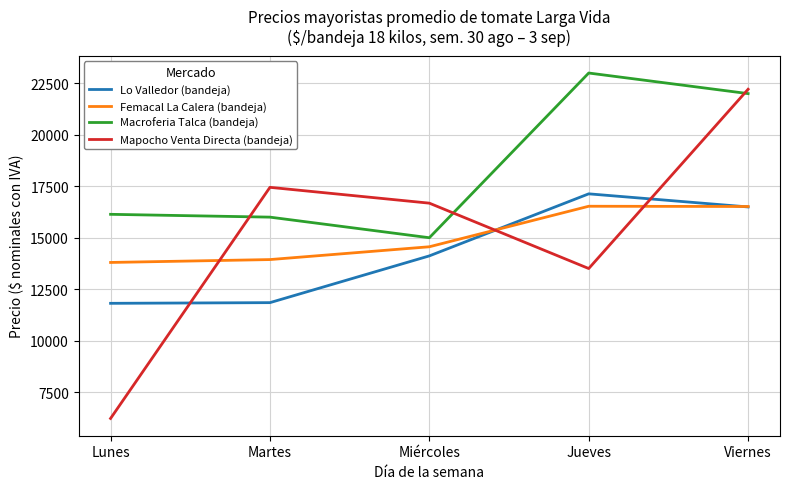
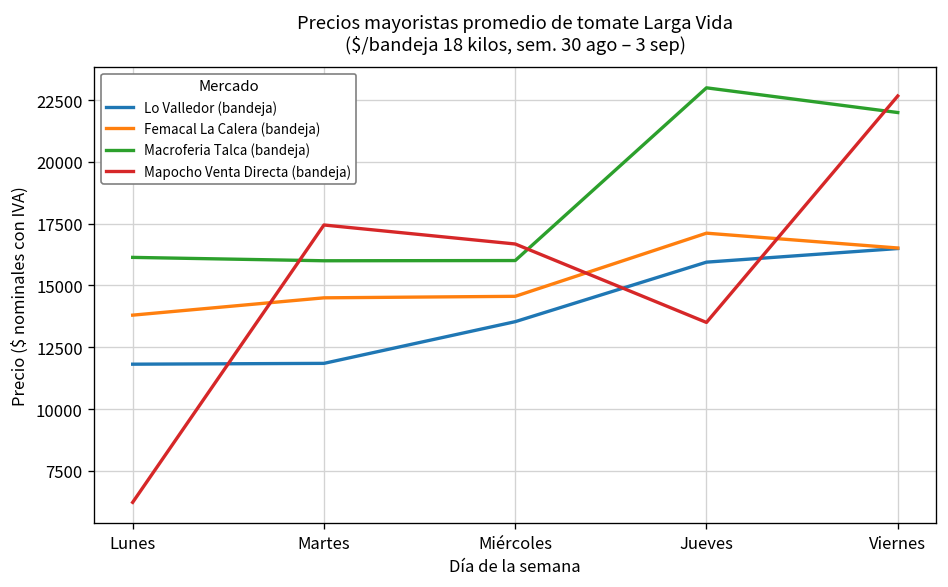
  {
    "Lo Valledor (bandeja)": {
      "Lunes": 11800,
      "Martes": 11800,
-     "Miércoles": 14100,
-     "Jueves": 17100
+     "Miércoles": 13500,
+     "Jueves": 15900
    },
    "Femacal La Calera (bandeja)": {
      "Lunes": 13800,
-     "Martes": 13900,
+     "Martes": 14500,
      "Miércoles": 14600,
-     "Jueves": 16500
+     "Jueves": 17100
    },
    "Macroferia Talca (bandeja)": {
      "Lunes": 16100,
      "Martes": 16000,
-     "Miércoles": 15000,
+     "Miércoles": 16000,
      "Jueves": 23000,
      "Viernes": 22000
    },
    "Mapocho Venta Directa (bandeja)": {
      "Lunes": 6200,
      "Martes": 17400,
      "Miércoles": 16700,
      "Jueves": 13500,
-     "Viernes": 22200
+     "Viernes": 22700
    }
  }
